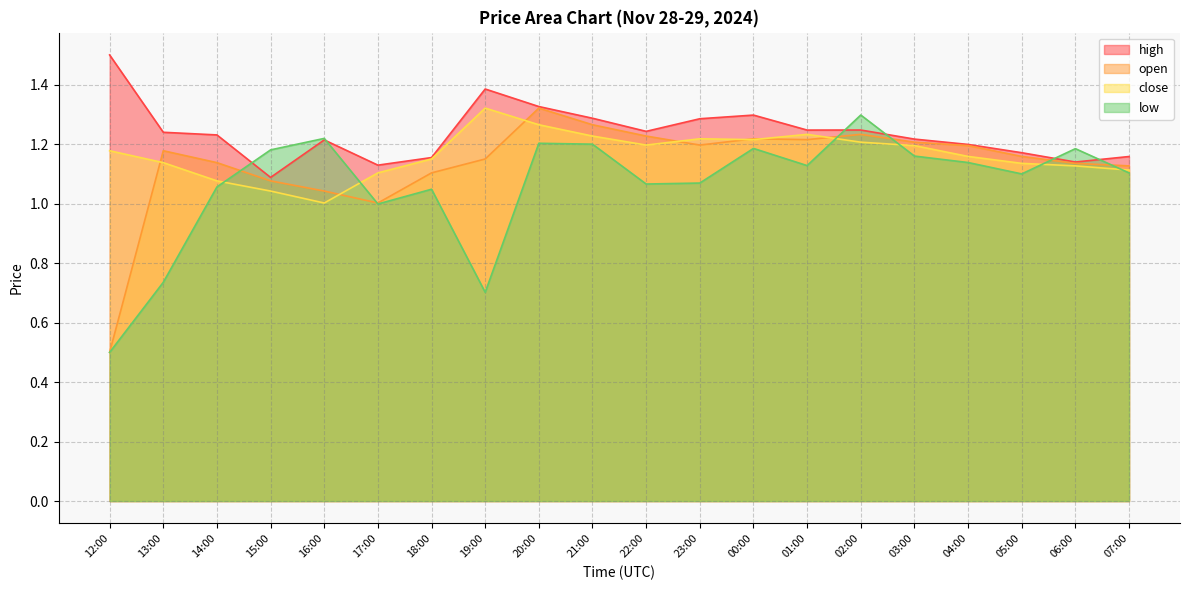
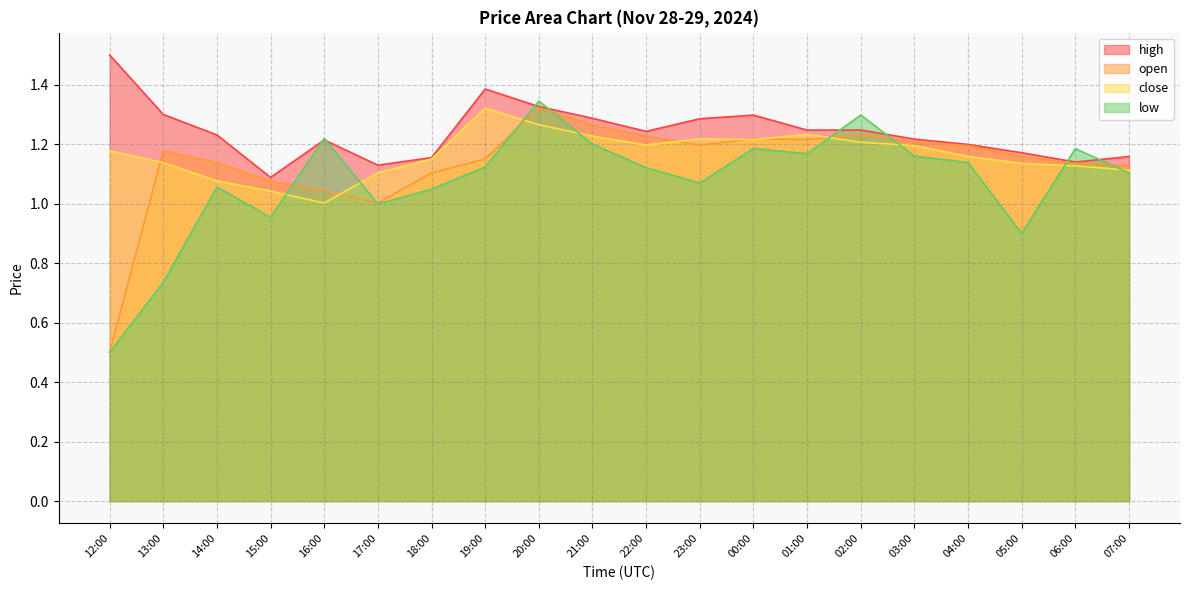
  {
    "high": {
      "12:00": 1.50,
-     "13:00": 1.24,
+     "13:00": 1.30,
      "14:00": 1.23,
      "15:00": 1.09,
      "17:00": 1.13,
      "19:00": 1.39,
      "21:00": 1.29,
      "22:00": 1.24,
      "23:00": 1.29,
      "00:00": 1.30,
      "01:00": 1.25,
      "02:00": 1.25,
      "03:00": 1.22,
      "05:00": 1.17,
      "07:00": 1.16
    },
    "low": {
      "13:00": 0.74,
      "14:00": 1.06,
-     "15:00": 1.18,
+     "15:00": 0.95,
      "18:00": 1.05,
-     "19:00": 0.70,
-     "20:00": 1.20,
+     "19:00": 1.12,
+     "20:00": 1.35,
      "21:00": 1.20,
-     "22:00": 1.07,
+     "22:00": 1.12,
      "23:00": 1.07,
      "00:00": 1.19,
-     "01:00": 1.13,
+     "01:00": 1.17,
      "02:00": 1.30,
      "03:00": 1.16,
      "04:00": 1.14,
-     "05:00": 1.1,
+     "05:00": 0.9,
      "06:00": 1.18,
      "07:00": 1.10
    }
  }
